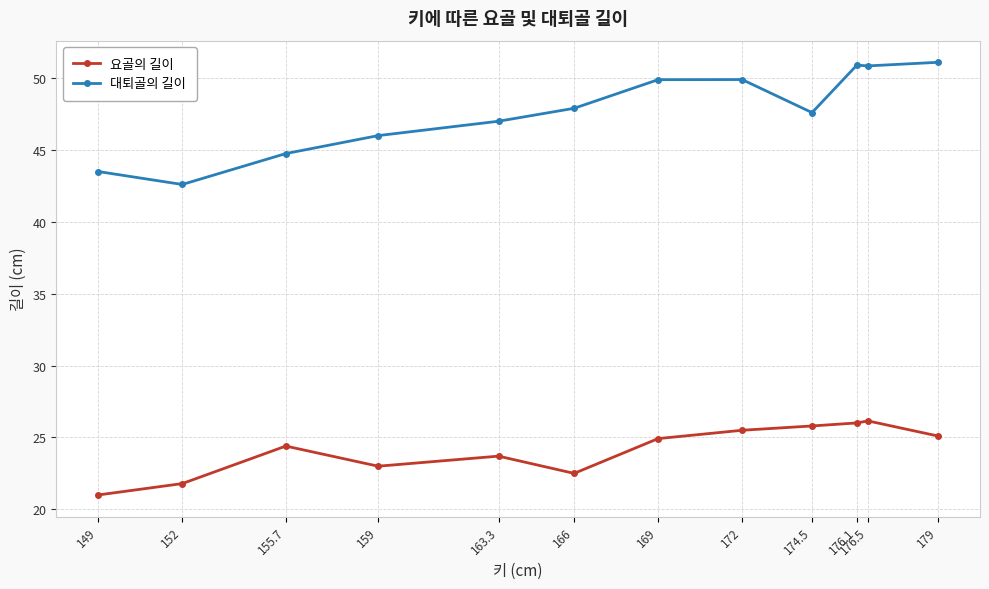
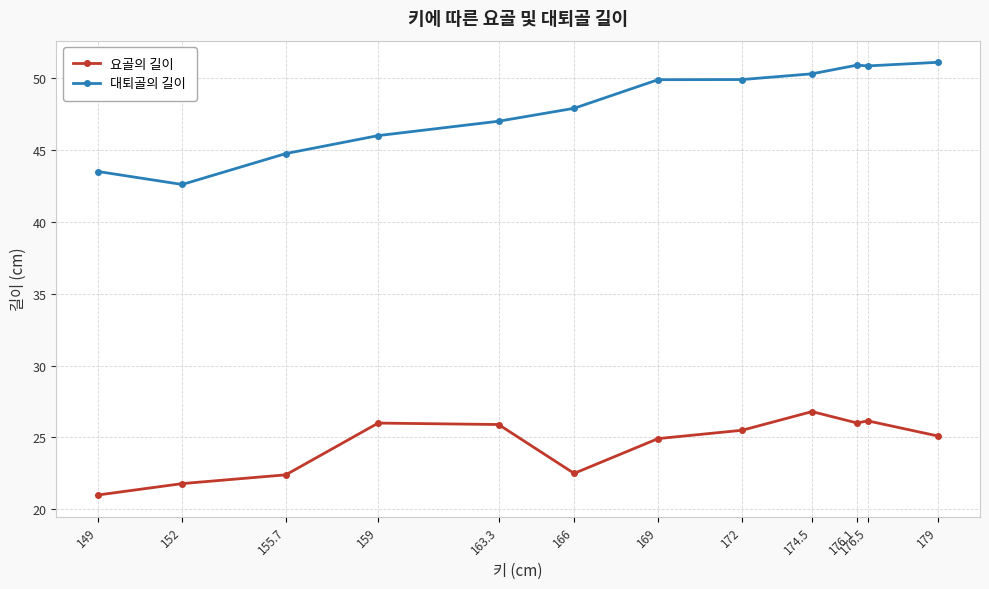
  {
    "요골의 길이": {
      "149": 21.0,
      "152": 21.8,
-     "155.7": 24.4,
-     "159": 23,
-     "163.3": 23.7,
+     "155.7": 22.4,
+     "159": 26,
+     "163.3": 25.9,
      "166": 22.5,
      "169": 24.9,
      "172": 25.5,
-     "174.5": 25.8,
+     "174.5": 26.8,
      "176.1": 26.0,
      "176.5": 26.2,
      "179": 25.1
    },
    "대퇴골의 길이": {
      "149": 43.5,
      "152": 42.6,
      "155.7": 44.8,
      "159": 46.0,
      "163.3": 47.0,
      "166": 47.9,
      "169": 49.9,
      "172": 49.9,
-     "174.5": 47.6,
+     "174.5": 50.3,
      "176.1": 50.9,
      "176.5": 50.9,
      "179": 51.1
    }
  }
